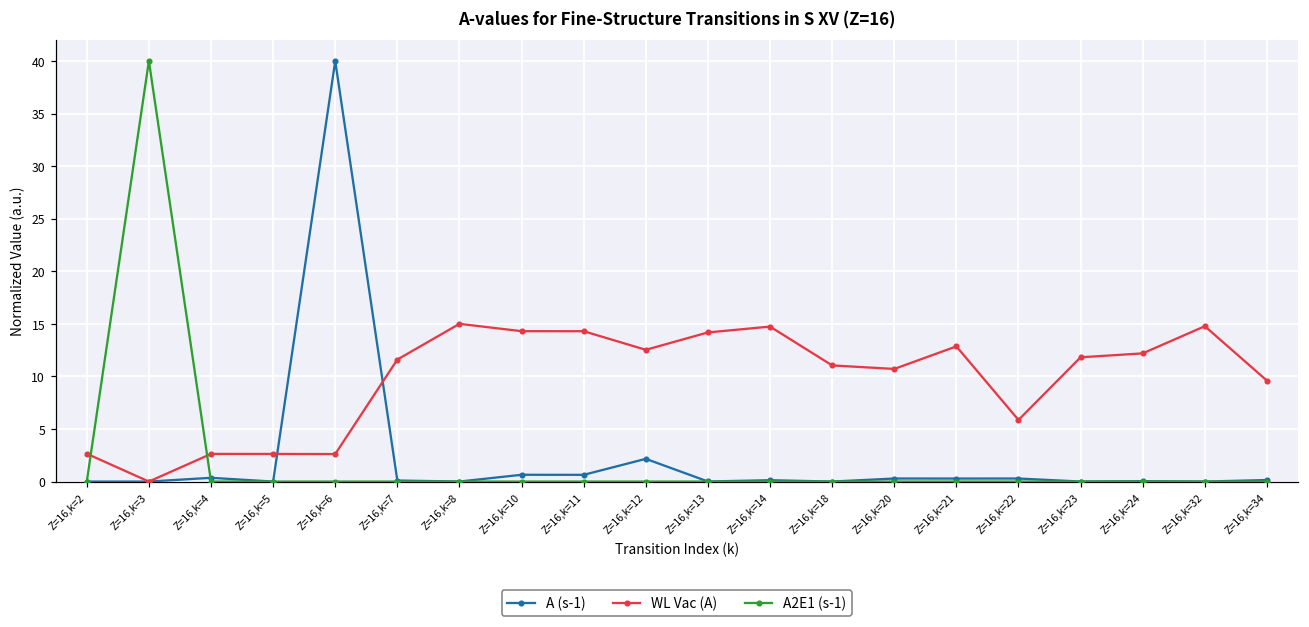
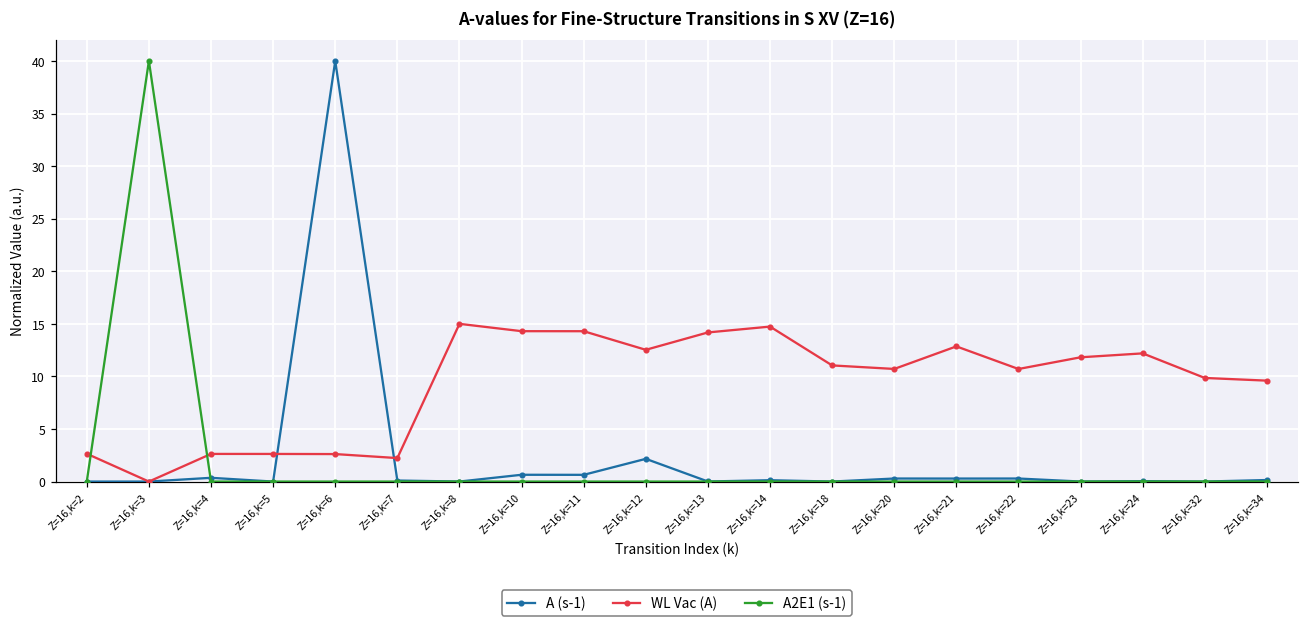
  {
    "A (s-1)": {
      "Z=16,k=4": 0,
      "Z=16,k=6": 40,
      "Z=16,k=10": 1,
      "Z=16,k=11": 1,
      "Z=16,k=12": 2,
      "Z=16,k=20": 0,
      "Z=16,k=21": 0,
      "Z=16,k=22": 0
    },
    "WL Vac (A)": {
      "Z=16,k=2": 3,
      "Z=16,k=4": 3,
      "Z=16,k=5": 3,
      "Z=16,k=6": 3,
-     "Z=16,k=7": 12,
+     "Z=16,k=7": 2,
      "Z=16,k=8": 15,
      "Z=16,k=10": 14,
      "Z=16,k=11": 14,
      "Z=16,k=12": 13,
      "Z=16,k=13": 14,
      "Z=16,k=14": 15,
      "Z=16,k=18": 11,
      "Z=16,k=20": 11,
      "Z=16,k=21": 13,
-     "Z=16,k=22": 6,
+     "Z=16,k=22": 11,
      "Z=16,k=23": 12,
      "Z=16,k=24": 12,
-     "Z=16,k=32": 15,
+     "Z=16,k=32": 10,
      "Z=16,k=34": 10
    },
    "A2E1 (s-1)": {
      "Z=16,k=3": 40,
      "Z=16,k=4": 0,
      "Z=16,k=6": 0,
      "Z=16,k=10": 0,
      "Z=16,k=11": 0,
      "Z=16,k=12": 0,
      "Z=16,k=20": 0,
      "Z=16,k=21": 0,
      "Z=16,k=22": 0
    }
  }
